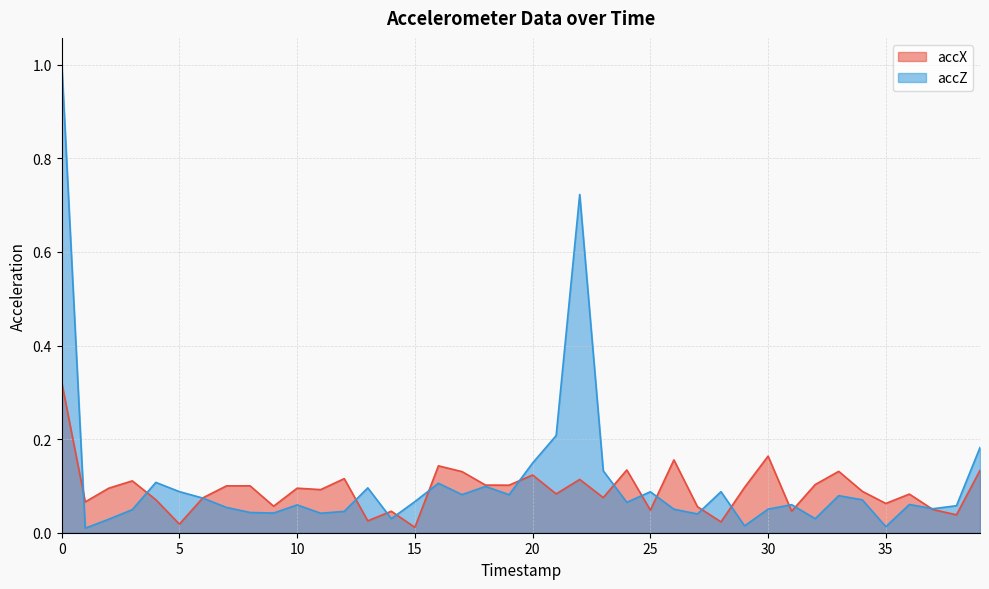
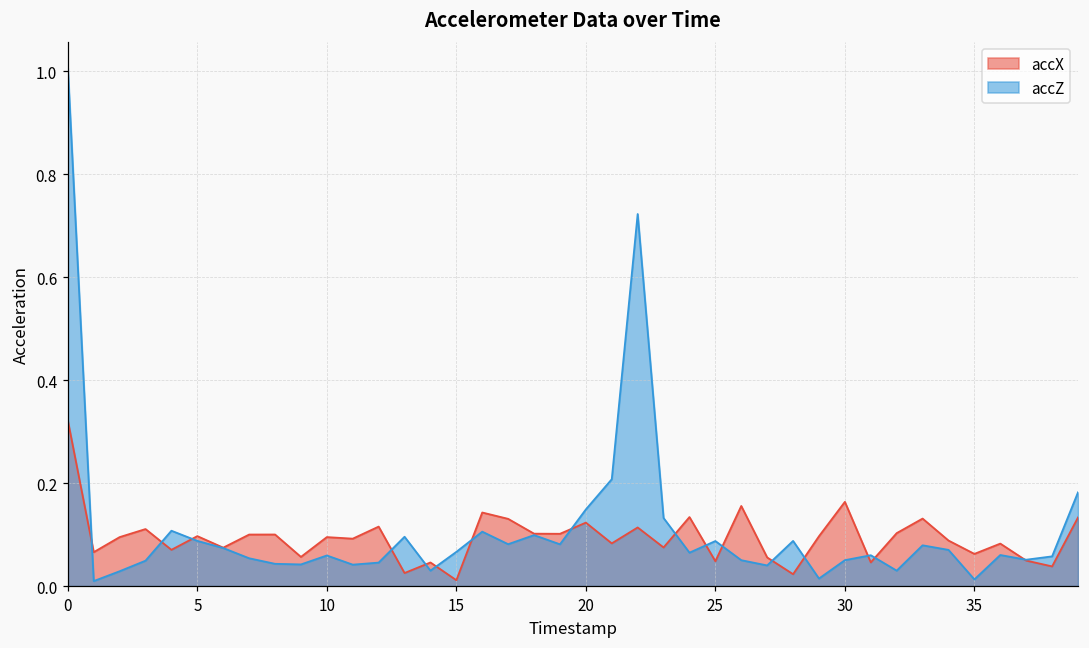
  {
    "accX": {
      "0": 0.32,
-     "5": 0.02,
+     "5": 0.10,
      "10": 0.10,
      "15": 0.01,
      "20": 0.12,
      "25": 0.05,
      "30": 0.16,
      "35": 0.06
    },
    "accZ": {
      "0": 1.01,
      "5": 0.09,
      "10": 0.06,
      "15": 0.07,
      "20": 0.15,
      "25": 0.09,
      "30": 0.05,
      "35": 0.01
    }
  }
